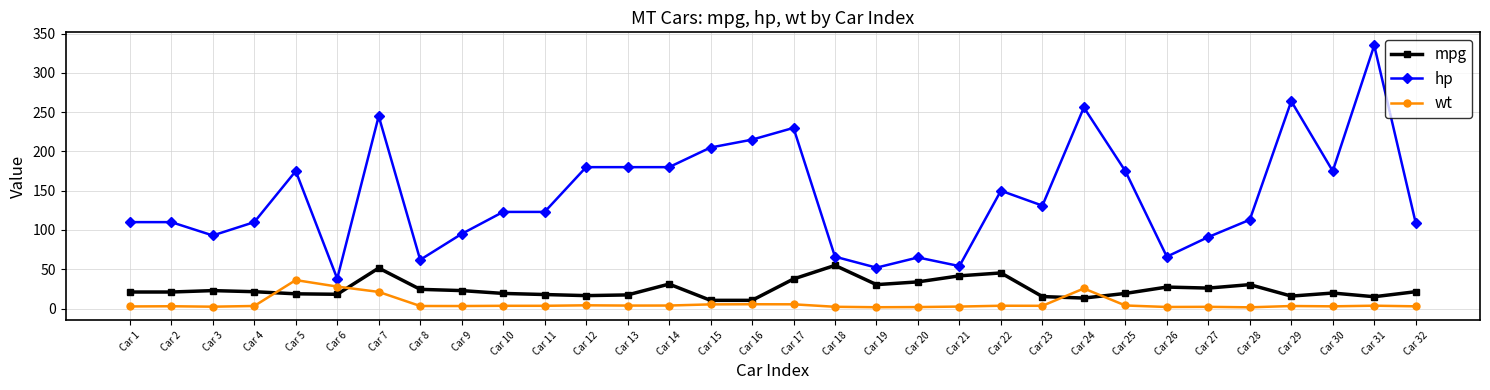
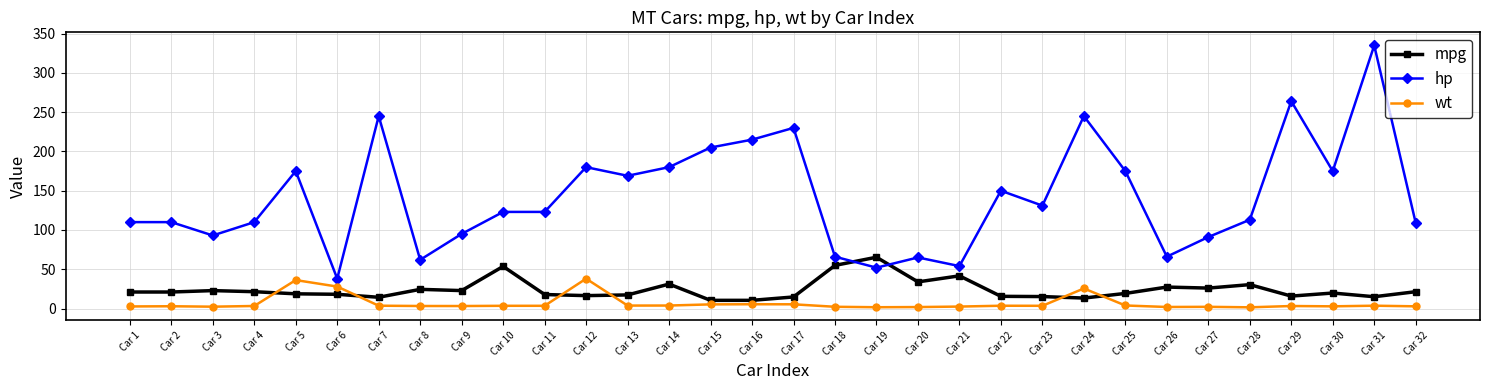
  {
    "mpg": {
      "Car 1": 20,
      "Car 2": 20,
      "Car 3": 20,
      "Car 4": 20,
      "Car 5": 20,
      "Car 6": 20,
-     "Car 7": 50,
+     "Car 7": 10,
      "Car 8": 20,
      "Car 9": 20,
-     "Car 10": 20,
+     "Car 10": 50,
      "Car 11": 20,
      "Car 12": 20,
      "Car 13": 20,
      "Car 14": 30,
      "Car 15": 10,
      "Car 16": 10,
-     "Car 17": 40,
+     "Car 17": 10,
      "Car 18": 50,
-     "Car 19": 30,
+     "Car 19": 70,
      "Car 20": 30,
      "Car 21": 40,
-     "Car 22": 50,
+     "Car 22": 20,
      "Car 23": 20,
      "Car 24": 10,
      "Car 25": 20,
      "Car 26": 30,
      "Car 27": 30,
      "Car 28": 30,
      "Car 29": 20,
      "Car 30": 20,
      "Car 31": 20,
      "Car 32": 20
    },
    "hp": {
      "Car 1": 110,
      "Car 2": 110,
      "Car 3": 90,
      "Car 4": 110,
      "Car 5": 180,
      "Car 6": 40,
      "Car 7": 250,
      "Car 8": 60,
      "Car 9": 100,
      "Car 10": 120,
      "Car 11": 120,
      "Car 12": 180,
-     "Car 13": 180,
+     "Car 13": 170,
      "Car 14": 180,
      "Car 15": 210,
      "Car 16": 220,
      "Car 17": 230,
      "Car 18": 70,
      "Car 19": 50,
      "Car 20": 70,
      "Car 21": 50,
      "Car 22": 150,
      "Car 23": 130,
-     "Car 24": 260,
+     "Car 24": 250,
      "Car 25": 180,
      "Car 26": 70,
      "Car 27": 90,
      "Car 28": 110,
      "Car 29": 260,
      "Car 30": 180,
      "Car 31": 340,
      "Car 32": 110
    },
    "wt": {
      "Car 1": 0,
      "Car 2": 0,
      "Car 3": 0,
      "Car 4": 0,
      "Car 5": 40,
      "Car 6": 30,
-     "Car 7": 20,
+     "Car 7": 0,
      "Car 8": 0,
      "Car 9": 0,
      "Car 10": 0,
      "Car 11": 0,
-     "Car 12": 0,
+     "Car 12": 40,
      "Car 13": 0,
      "Car 14": 0,
      "Car 15": 10,
      "Car 16": 10,
      "Car 17": 10,
      "Car 18": 0,
      "Car 19": 0,
      "Car 20": 0,
      "Car 21": 0,
      "Car 22": 0,
      "Car 23": 0,
      "Car 24": 30,
      "Car 25": 0,
      "Car 26": 0,
      "Car 27": 0,
      "Car 28": 0,
      "Car 29": 0,
      "Car 30": 0,
      "Car 31": 0,
      "Car 32": 0
    }
  }
